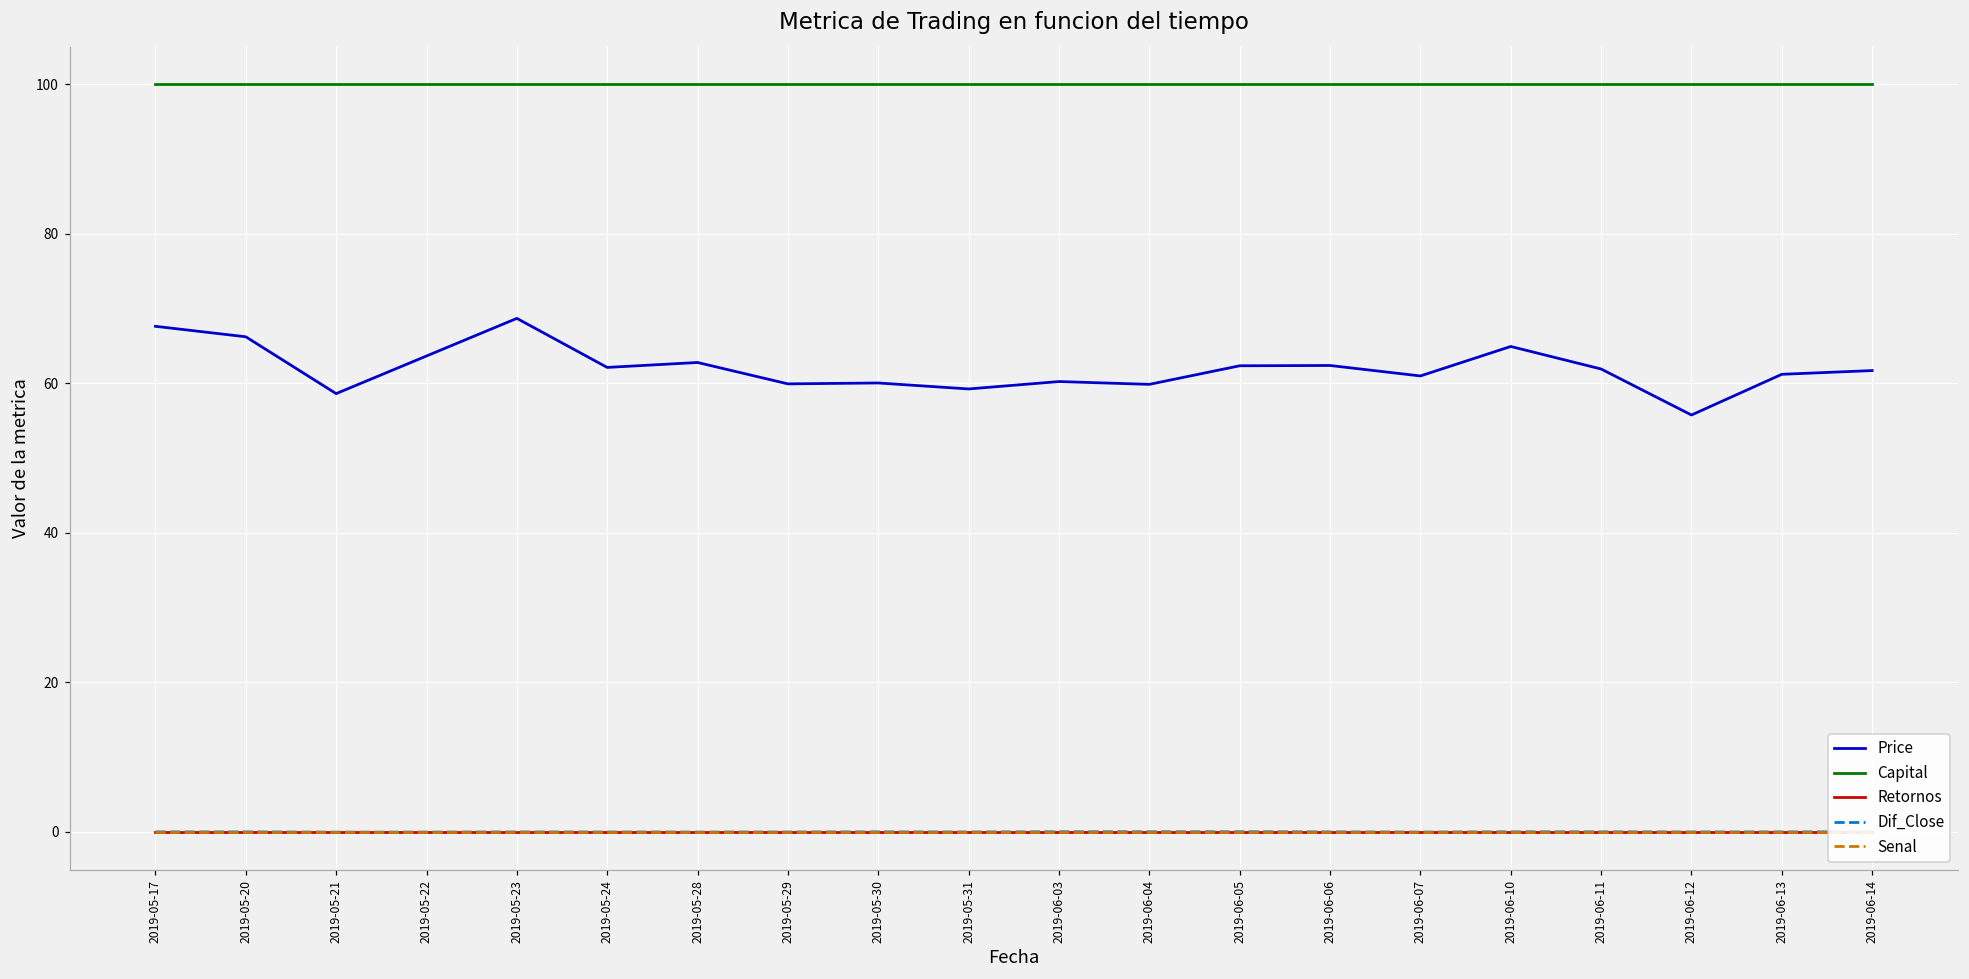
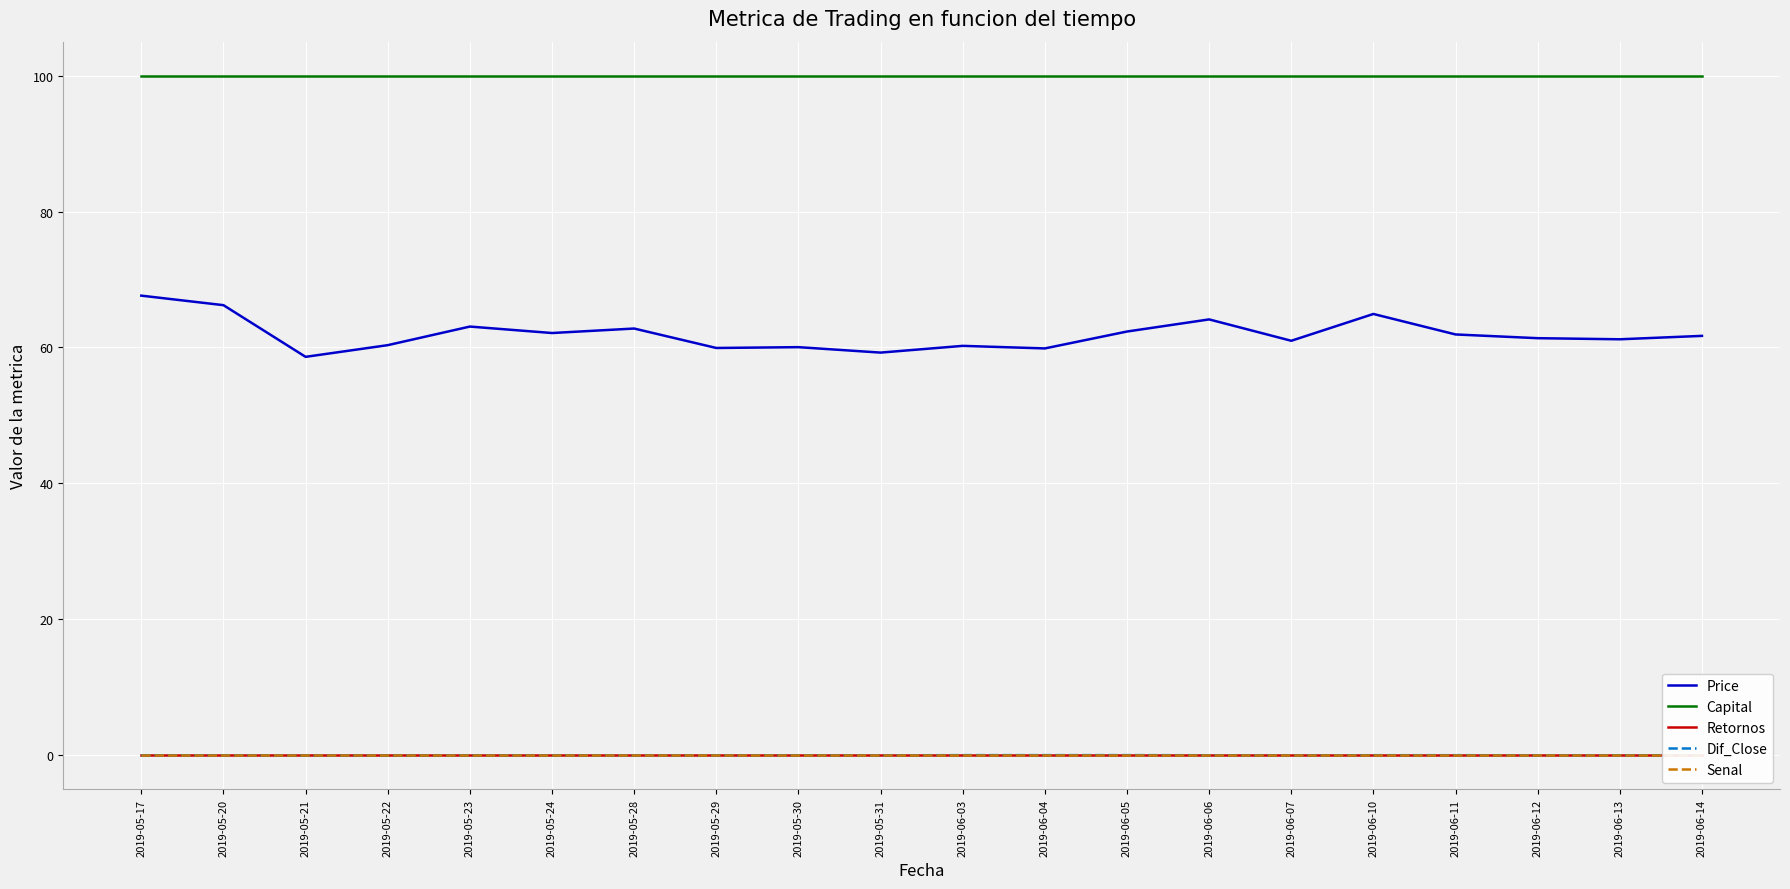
  {
    "Price": {
      "2019-05-17": 68,
      "2019-05-20": 66,
      "2019-05-21": 59,
-     "2019-05-22": 64,
-     "2019-05-23": 69,
+     "2019-05-22": 60,
+     "2019-05-23": 63,
      "2019-05-24": 62,
      "2019-05-28": 63,
      "2019-05-29": 60,
      "2019-05-30": 60,
      "2019-05-31": 59,
      "2019-06-03": 60,
      "2019-06-04": 60,
      "2019-06-05": 62,
-     "2019-06-06": 62,
+     "2019-06-06": 64,
      "2019-06-07": 61,
      "2019-06-10": 65,
      "2019-06-11": 62,
-     "2019-06-12": 56,
+     "2019-06-12": 61,
      "2019-06-13": 61,
      "2019-06-14": 62
    },
    "Capital": {
      "2019-05-17": 100,
      "2019-05-20": 100,
      "2019-05-21": 100,
      "2019-05-22": 100,
      "2019-05-23": 100,
      "2019-05-24": 100,
      "2019-05-28": 100,
      "2019-05-29": 100,
      "2019-05-30": 100,
      "2019-05-31": 100,
      "2019-06-03": 100,
      "2019-06-04": 100,
      "2019-06-05": 100,
      "2019-06-06": 100,
      "2019-06-07": 100,
      "2019-06-10": 100,
      "2019-06-11": 100,
      "2019-06-12": 100,
      "2019-06-13": 100,
      "2019-06-14": 100
    },
    "Senal": {
      "2019-05-17": 0,
      "2019-05-20": 0,
      "2019-05-21": 0,
      "2019-05-22": 0,
      "2019-05-23": 0,
      "2019-05-24": 0,
      "2019-05-28": 0,
      "2019-05-29": 0,
      "2019-05-30": 0,
      "2019-05-31": 0,
      "2019-06-03": 0,
      "2019-06-04": 0,
      "2019-06-05": 0,
      "2019-06-06": 0,
      "2019-06-07": 0,
      "2019-06-10": 0,
      "2019-06-11": 0,
      "2019-06-12": 0,
      "2019-06-13": 0
    }
  }
